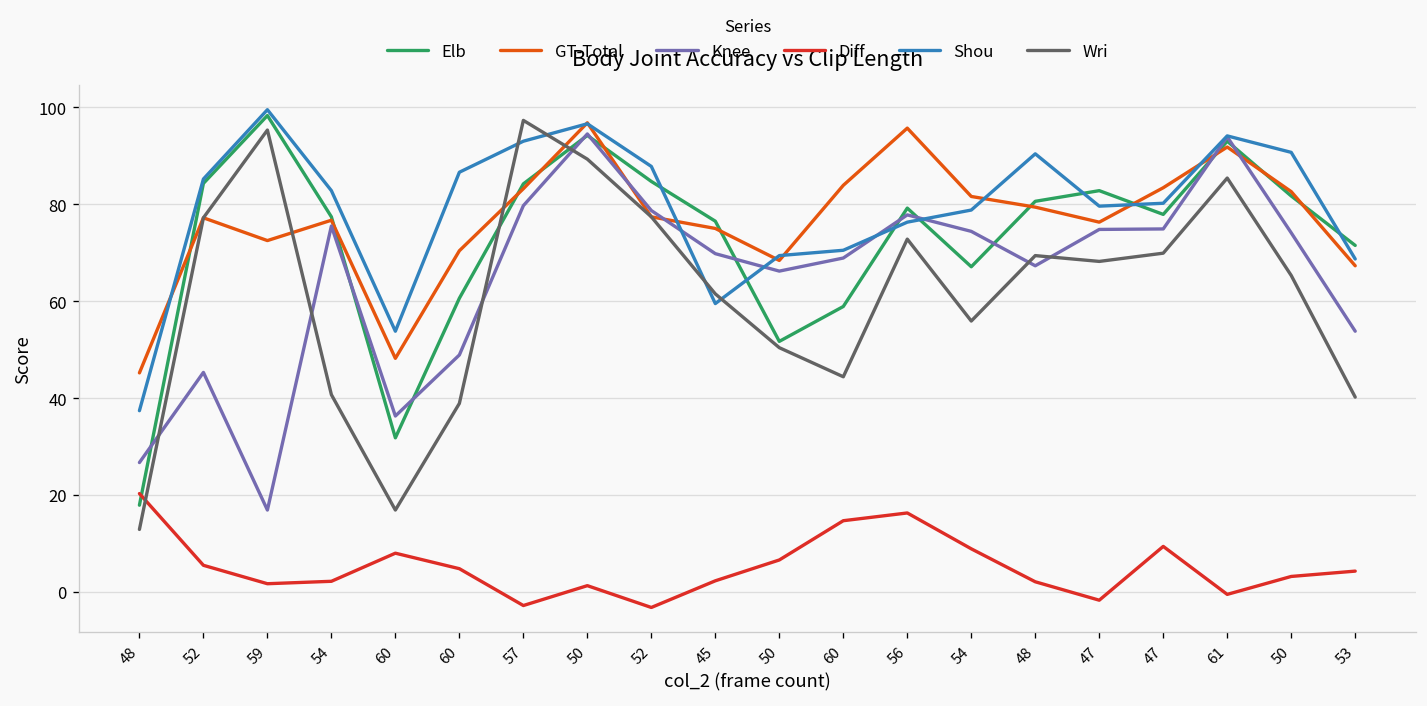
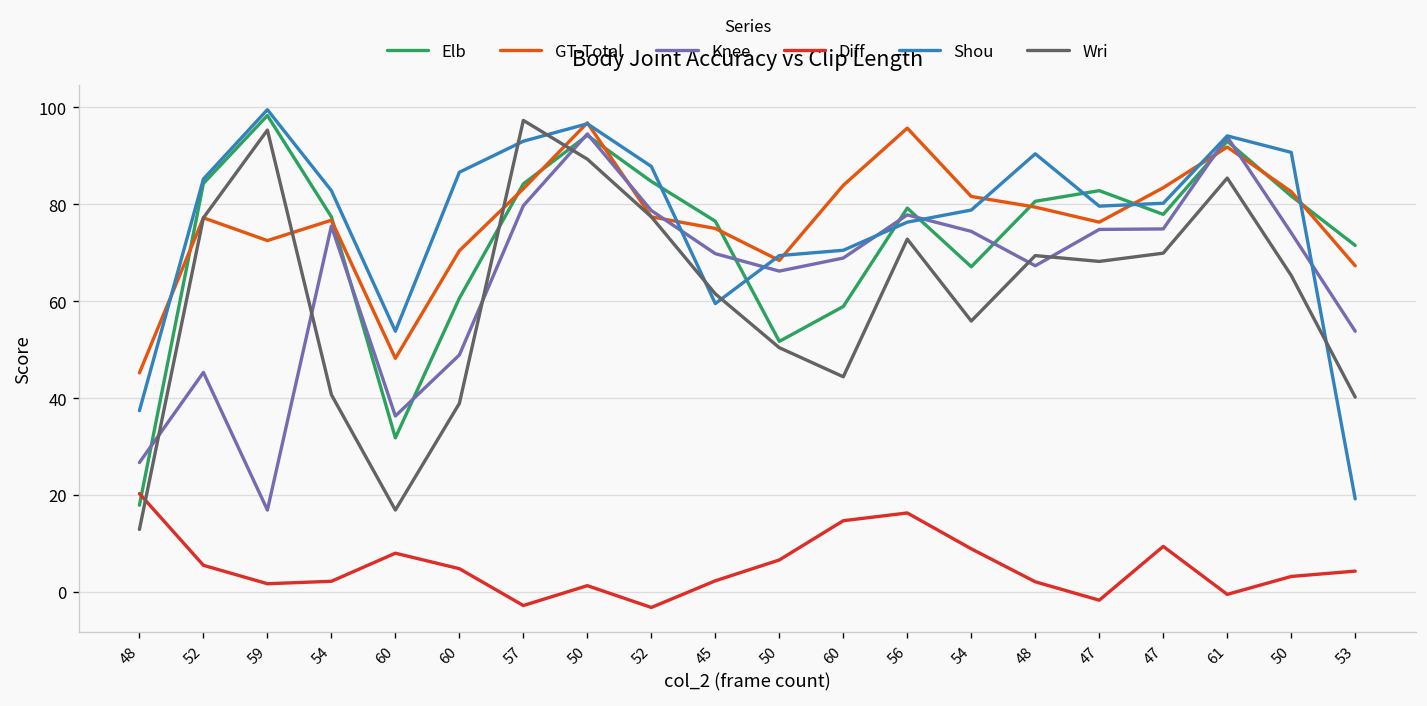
  {
    "Elb": {
      "59": 98,
      "57": 84,
      "45": 77,
      "56": 79,
      "61": 93,
      "53": 72
    },
    "Knee": {
      "59": 17,
      "57": 80,
      "45": 70,
      "56": 78,
      "53": 54
    },
    "Shou": {
      "59": 100,
      "57": 93,
      "45": 60,
      "56": 76,
-     "53": 69
+     "53": 19
    },
    "Wri": {
      "59": 95,
      "57": 97,
      "45": 62,
      "56": 73,
      "61": 85,
      "53": 40
    }
  }
